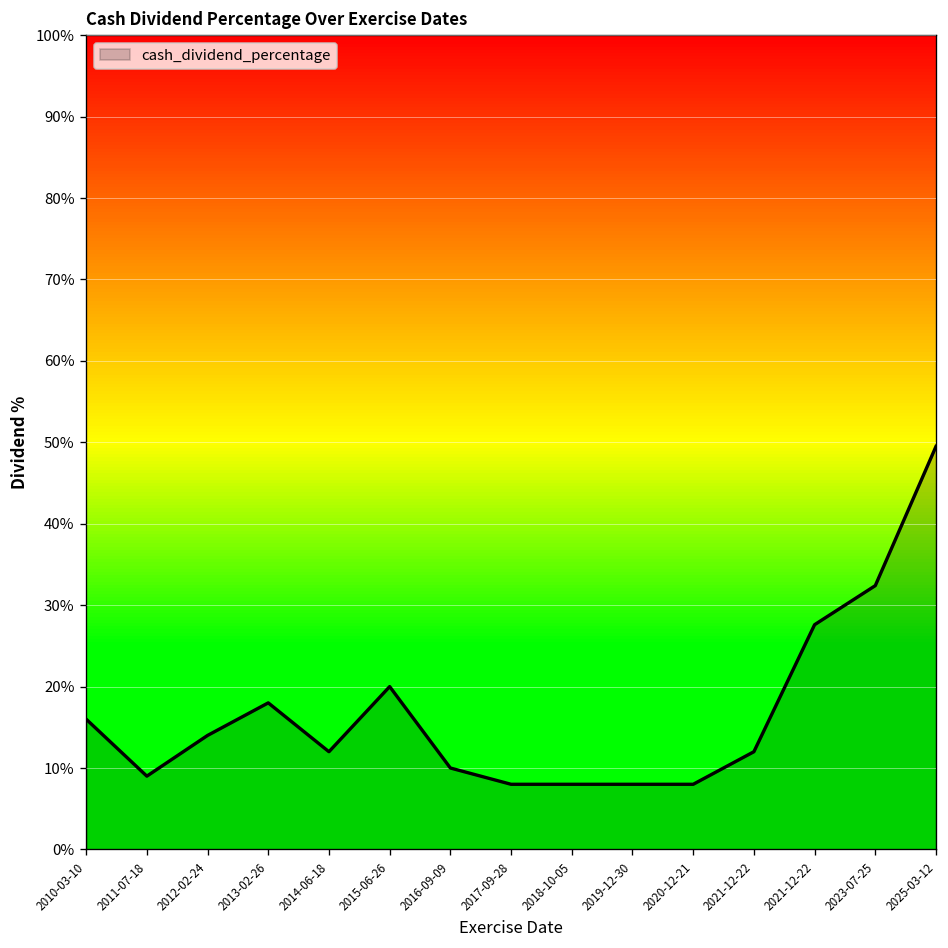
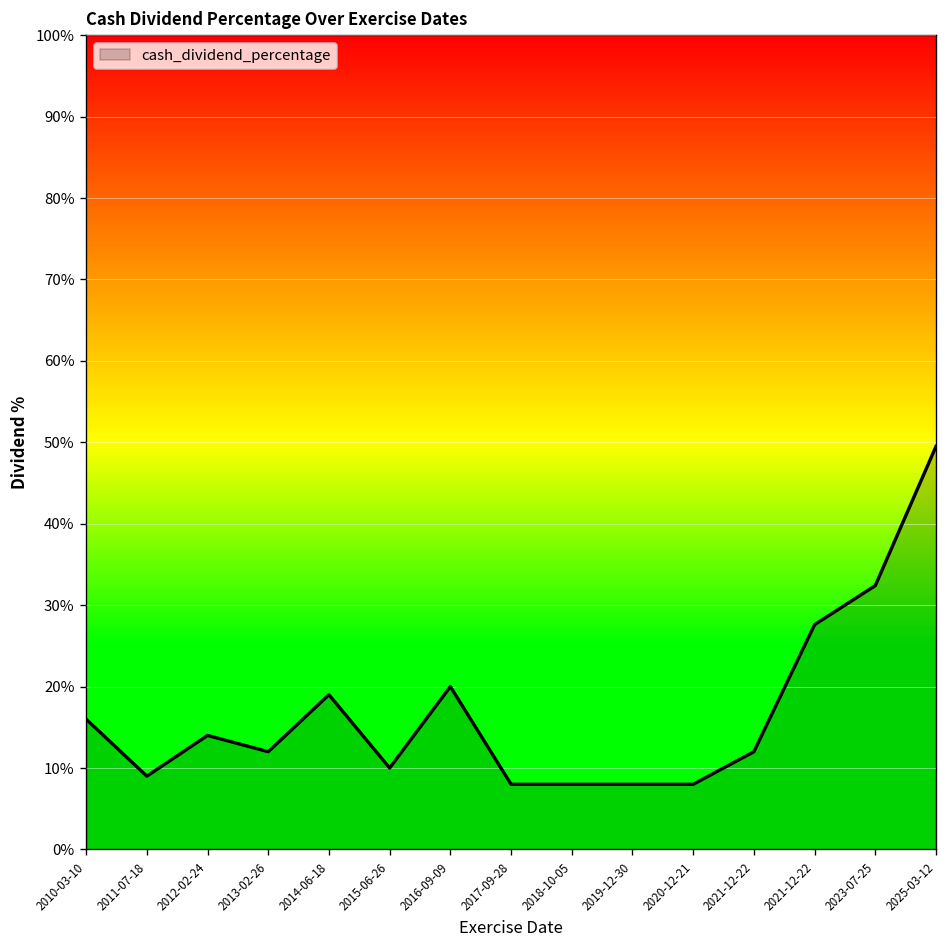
  {
    "2010-03-10": "16%",
    "2011-07-18": "9%",
    "2012-02-24": "14%",
-   "2013-02-26": "18%",
-   "2014-06-18": "12%",
-   "2015-06-26": "20%",
-   "2016-09-09": "10%",
+   "2013-02-26": "12%",
+   "2014-06-18": "19%",
+   "2015-06-26": "10%",
+   "2016-09-09": "20%",
    "2017-09-28": "8%",
    "2018-10-05": "8%",
    "2019-12-30": "8%",
    "2020-12-21": "8%",
    "2023-07-25": "32%",
    "2025-03-12": "50%"
  }
